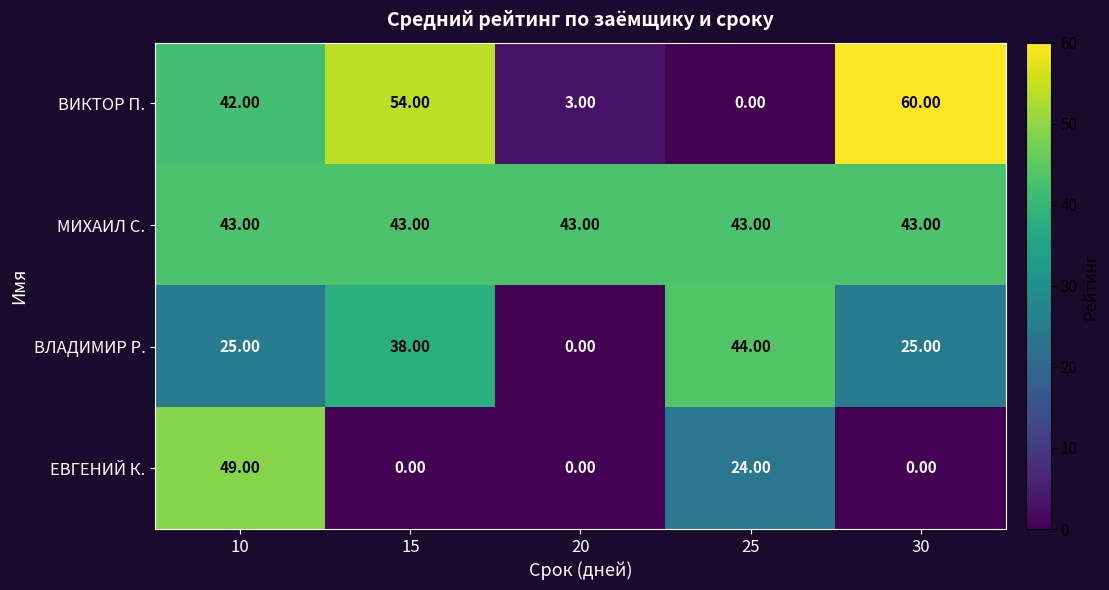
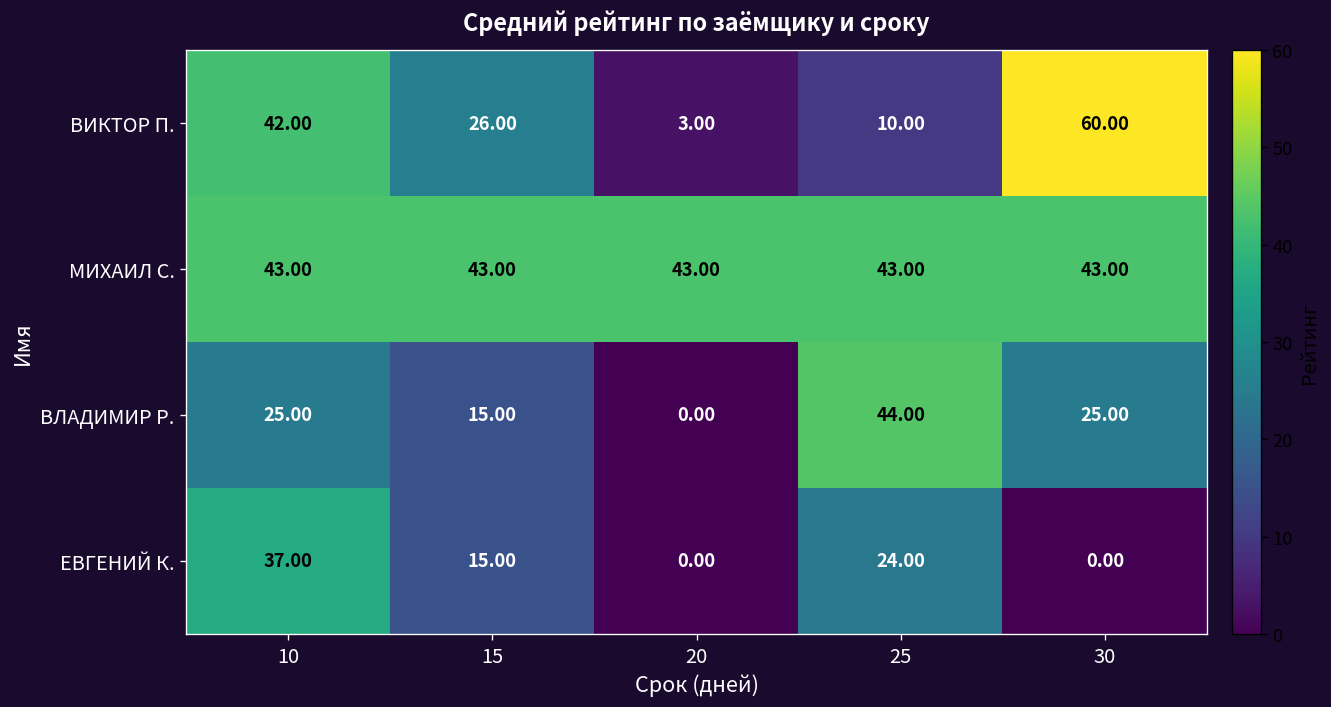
  {
    "ВИКТОР П.": {
      "10": 42.00,
-     "15": 54.00,
+     "15": 26.00,
      "20": 3.00,
-     "25": 0.00,
+     "25": 10.00,
      "30": 60.00
    },
    "МИХАИЛ С.": {
      "10": 43.00,
      "15": 43.00,
      "20": 43.00,
      "25": 43.00,
      "30": 43.00
    },
    "ВЛАДИМИР Р.": {
      "10": 25.00,
-     "15": 38.00,
+     "15": 15.00,
      "20": 0.00,
      "25": 44.00,
      "30": 25.00
    },
    "ЕВГЕНИЙ К.": {
-     "10": 49.00,
-     "15": 0.00,
+     "10": 37.00,
+     "15": 15.00,
      "20": 0.00,
      "25": 24.00,
      "30": 0.00
    }
  }
